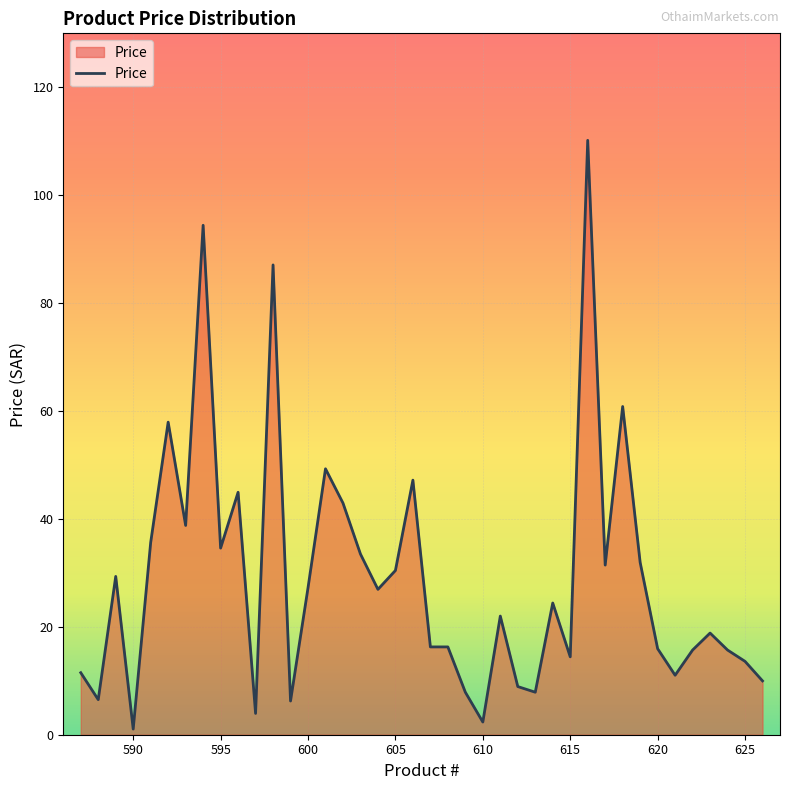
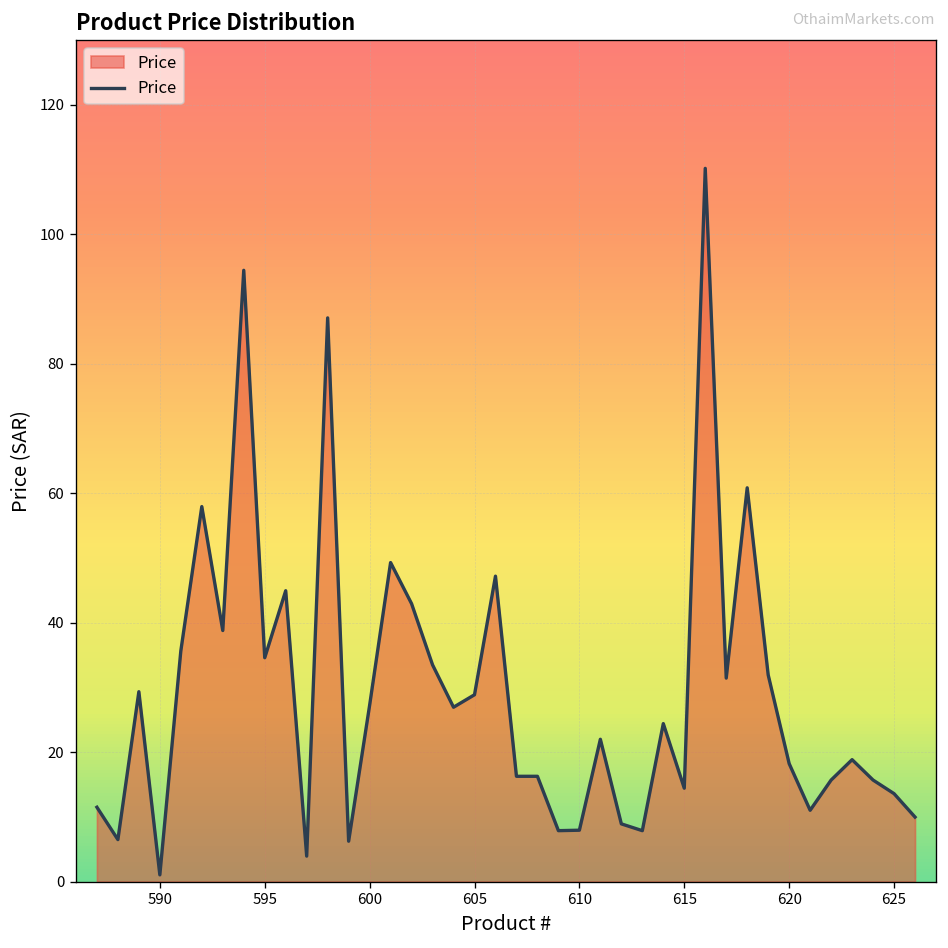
  {
    "590": 1,
    "595": 35,
    "600": 27,
-   "605": 30,
-   "610": 2,
+   "605": 29,
+   "610": 8,
    "615": 14,
-   "620": 16,
+   "620": 18,
    "625": 14
  }
